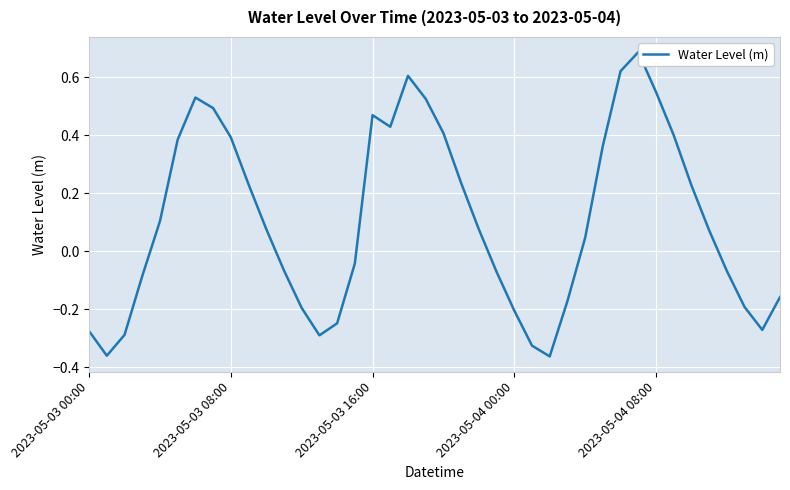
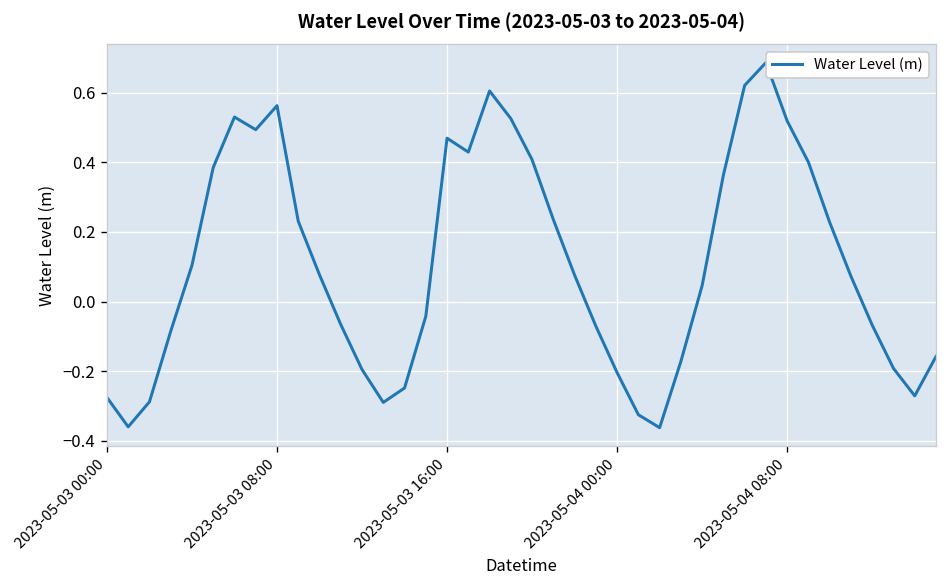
  {
    "2023-05-03 00:00": -0.28,
-   "2023-05-03 08:00": 0.39,
+   "2023-05-03 08:00": 0.56,
    "2023-05-03 16:00": 0.47,
    "2023-05-04 00:00": -0.20,
-   "2023-05-04 08:00": 0.55
+   "2023-05-04 08:00": 0.52
  }
